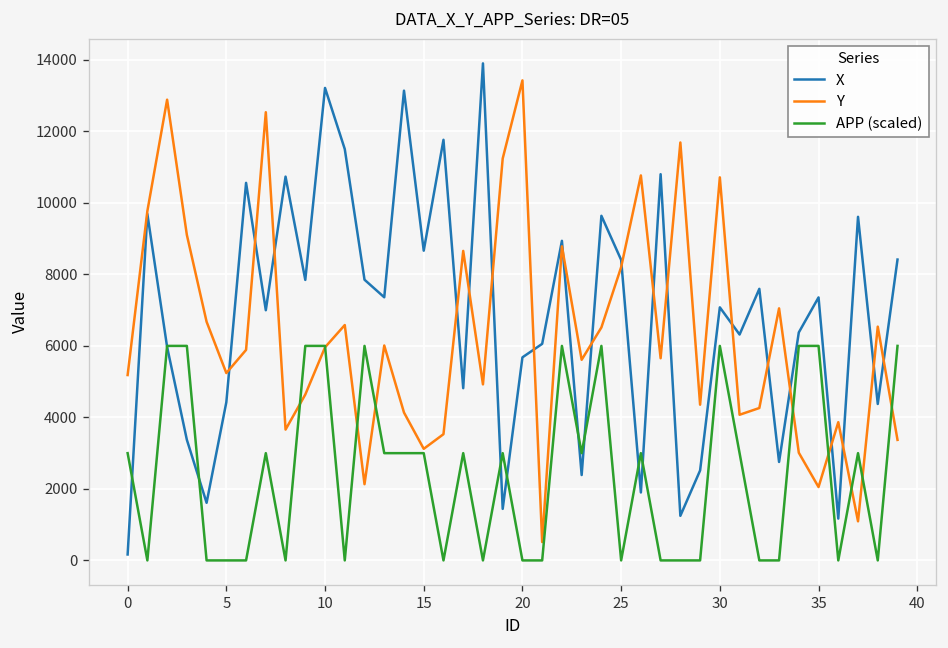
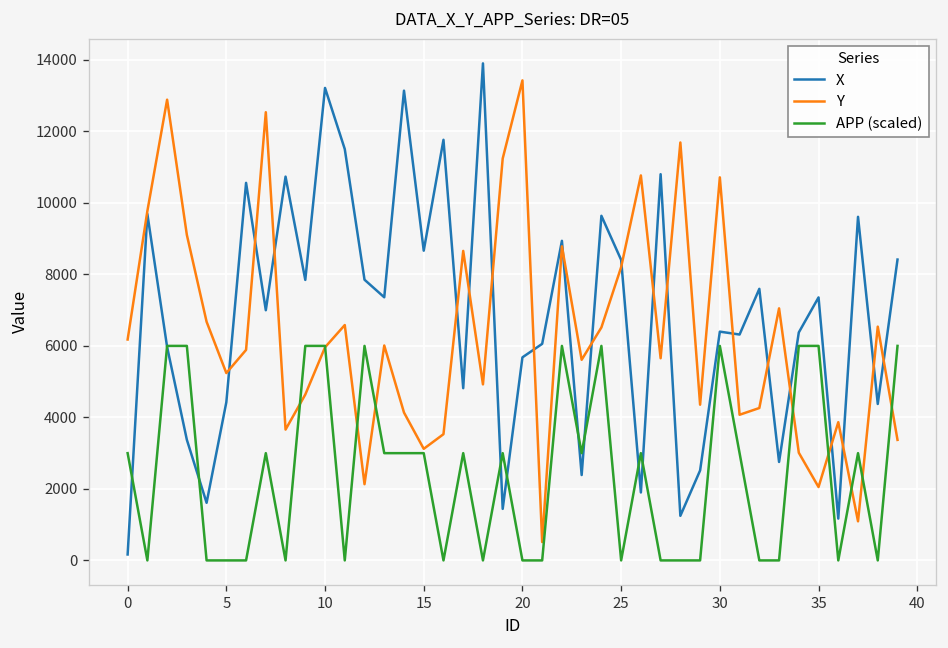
  {
    "X": {
      "0": 200,
      "5": 4400,
      "10": 13200,
      "15": 8700,
      "20": 5700,
      "25": 8400,
-     "30": 7100,
+     "30": 6400,
      "35": 7400
    },
    "Y": {
-     "0": 5200,
+     "0": 6200,
      "5": 5200,
      "15": 3100,
      "20": 13400,
      "25": 8200,
      "30": 10700,
      "35": 2100
    },
    "APP (scaled)": {
      "0": 3000,
      "5": 0,
      "15": 3000,
      "20": 0,
      "25": 0,
      "30": 6000,
      "35": 6000
    }
  }
